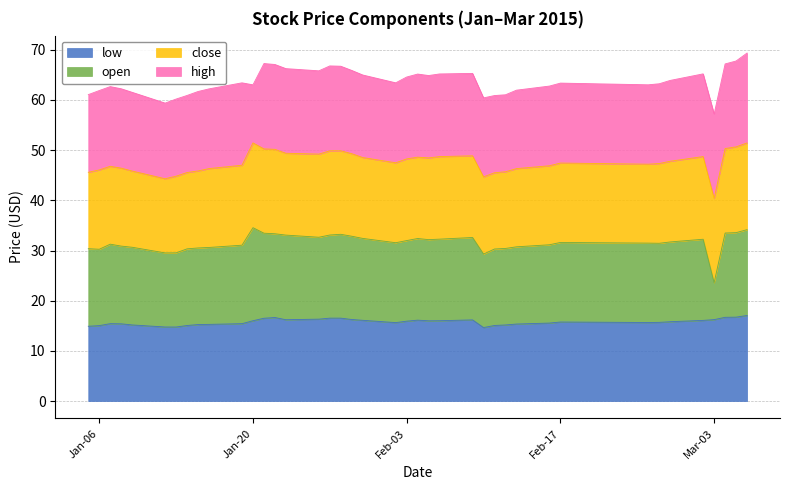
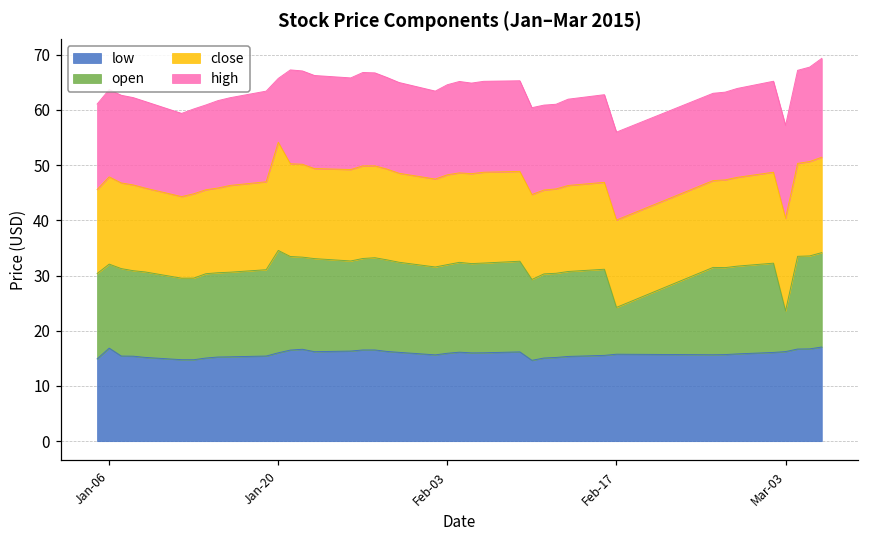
  {
    "low": {
-     "Jan-06": 15,
+     "Jan-06": 17,
      "Jan-20": 16,
      "Feb-03": 16,
      "Feb-17": 16,
      "Mar-03": 16
    },
    "open": {
      "Jan-06": 15,
      "Jan-20": 19,
      "Feb-03": 16,
-     "Feb-17": 16,
+     "Feb-17": 8,
      "Mar-03": 7
    },
    "close": {
      "Jan-06": 16,
-     "Jan-20": 17,
+     "Jan-20": 20,
      "Feb-03": 16,
      "Feb-17": 16,
      "Mar-03": 17
    },
    "high": {
      "Jan-20": 12,
      "Feb-03": 16,
      "Feb-17": 16,
      "Mar-03": 17
    }
  }
